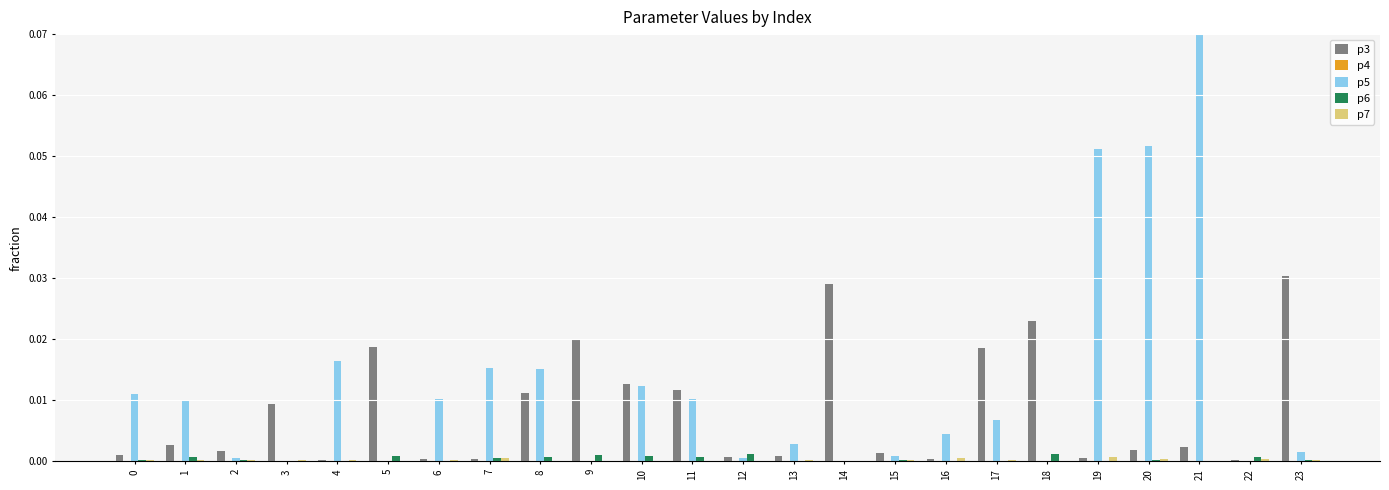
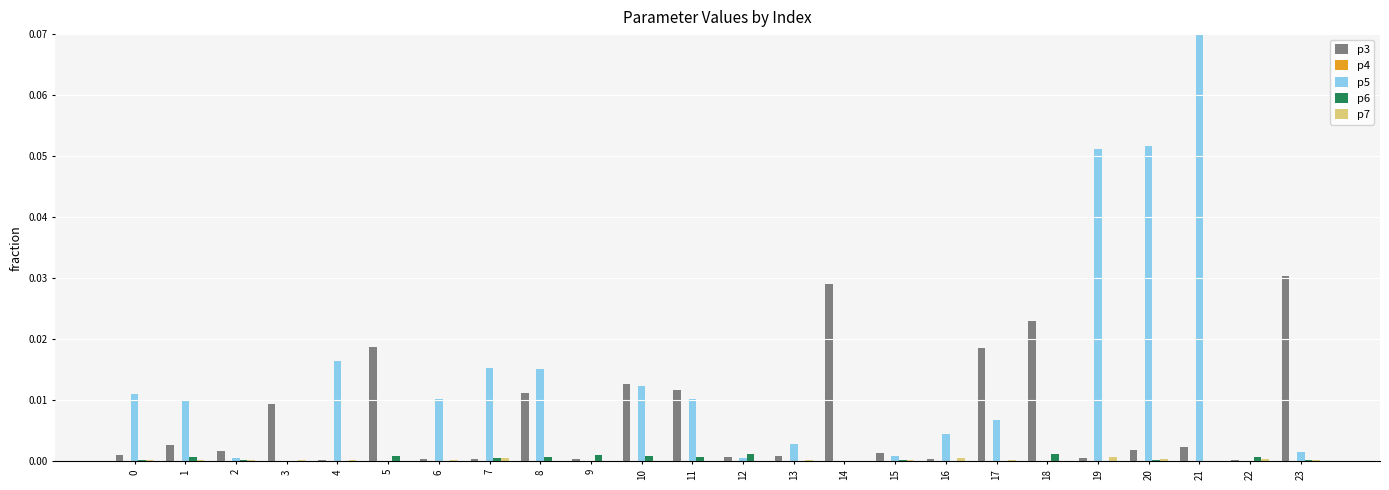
  {
    "p3": {
      "0": 0.001,
      "1": 0.003,
      "2": 0.002,
      "3": 0.009,
      "5": 0.019,
      "8": 0.011,
-     "9": 0.020,
+     "9": 0.000,
      "10": 0.013,
      "11": 0.012,
      "12": 0.001,
      "13": 0.001,
      "14": 0.029,
      "15": 0.001,
      "17": 0.019,
      "18": 0.023,
      "19": 0.000,
      "20": 0.002,
      "21": 0.002,
      "23": 0.030
    },
    "p5": {
      "0": 0.011,
      "1": 0.010,
      "2": 0.001,
      "4": 0.016,
      "6": 0.010,
      "7": 0.015,
      "8": 0.015,
      "10": 0.012,
      "11": 0.010,
      "12": 0.000,
      "13": 0.003,
      "15": 0.001,
      "16": 0.004,
      "17": 0.007,
      "19": 0.051,
      "20": 0.052,
      "21": 0.070,
      "23": 0.001
    },
    "p6": {
      "1": 0.001,
      "5": 0.001,
      "7": 0.001,
      "8": 0.001,
      "9": 0.001,
      "10": 0.001,
      "11": 0.001,
      "12": 0.001,
      "18": 0.001,
      "22": 0.001
    },
    "p7": {
      "7": 0.001,
      "16": 0.001,
      "19": 0.001,
      "22": 0.000
    }
  }
